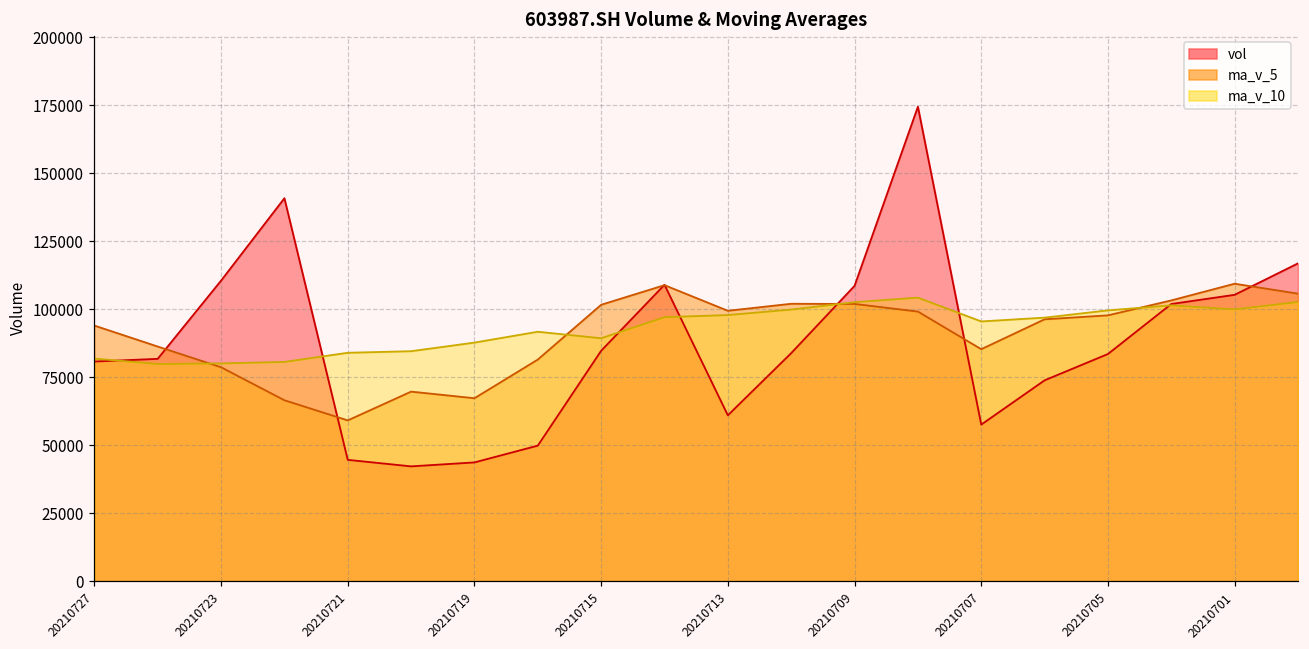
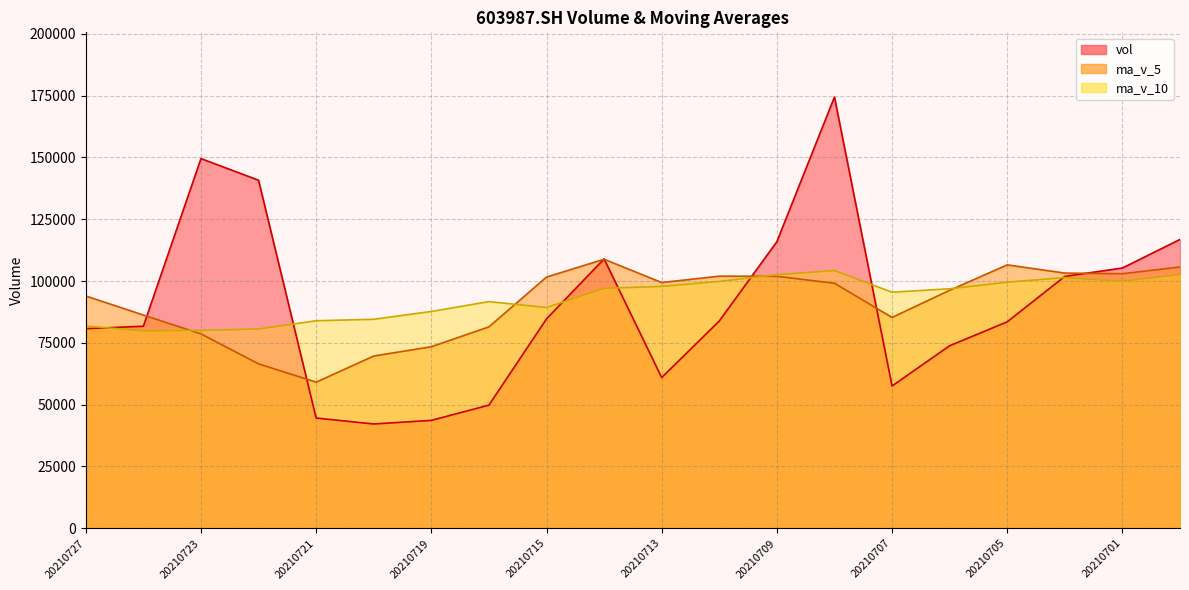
  {
    "vol": {
      "20210727": 81000,
-     "20210723": 110000,
+     "20210723": 150000,
      "20210721": 45000,
      "20210719": 44000,
      "20210715": 85000,
      "20210713": 61000,
-     "20210709": 109000,
+     "20210709": 116000,
      "20210707": 58000,
      "20210705": 83000,
      "20210701": 105000
    },
    "ma_v_5": {
      "20210727": 94000,
      "20210723": 79000,
      "20210721": 59000,
-     "20210719": 67000,
+     "20210719": 73000,
      "20210715": 102000,
      "20210713": 99000,
      "20210707": 85000,
-     "20210705": 98000,
-     "20210701": 109000
+     "20210705": 107000,
+     "20210701": 103000
    },
    "ma_v_10": {
      "20210727": 82000,
      "20210723": 80000,
      "20210721": 84000,
      "20210719": 88000,
      "20210715": 89000,
      "20210713": 98000,
      "20210707": 95000,
      "20210705": 100000,
      "20210701": 100000
    }
  }
